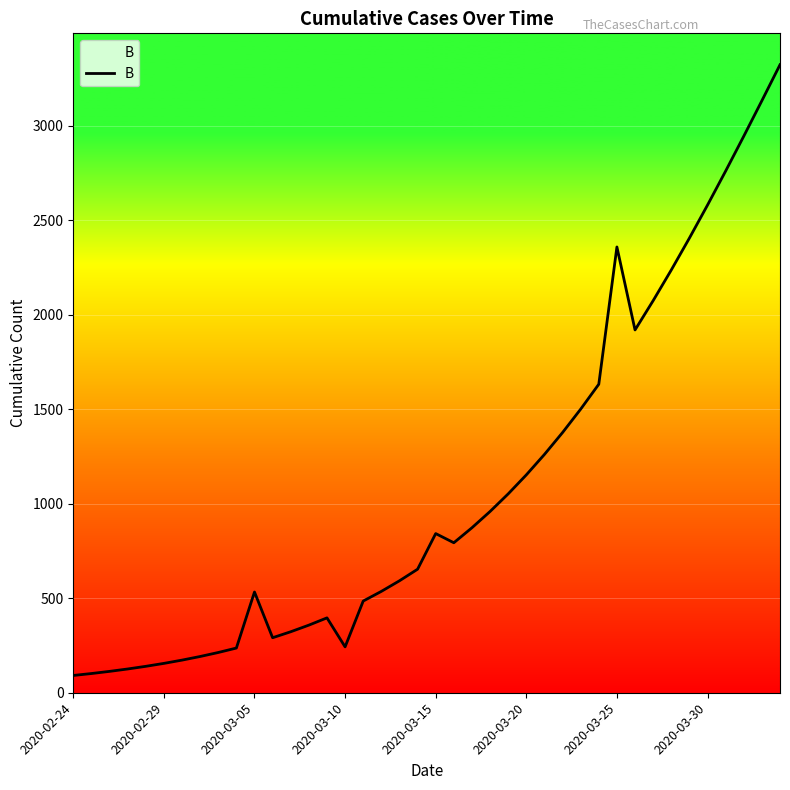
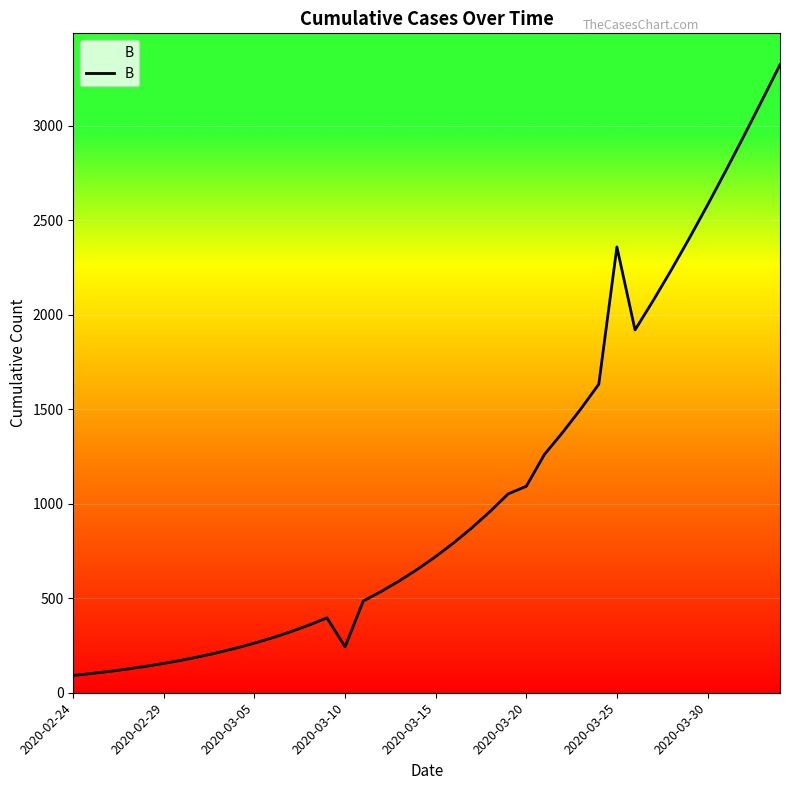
  {
    "2020-02-24": 90,
    "2020-02-29": 160,
-   "2020-03-05": 530,
+   "2020-03-05": 260,
    "2020-03-10": 240,
-   "2020-03-15": 840,
-   "2020-03-20": 1150,
+   "2020-03-15": 720,
+   "2020-03-20": 1090,
    "2020-03-25": 2360,
    "2020-03-30": 2580
  }
